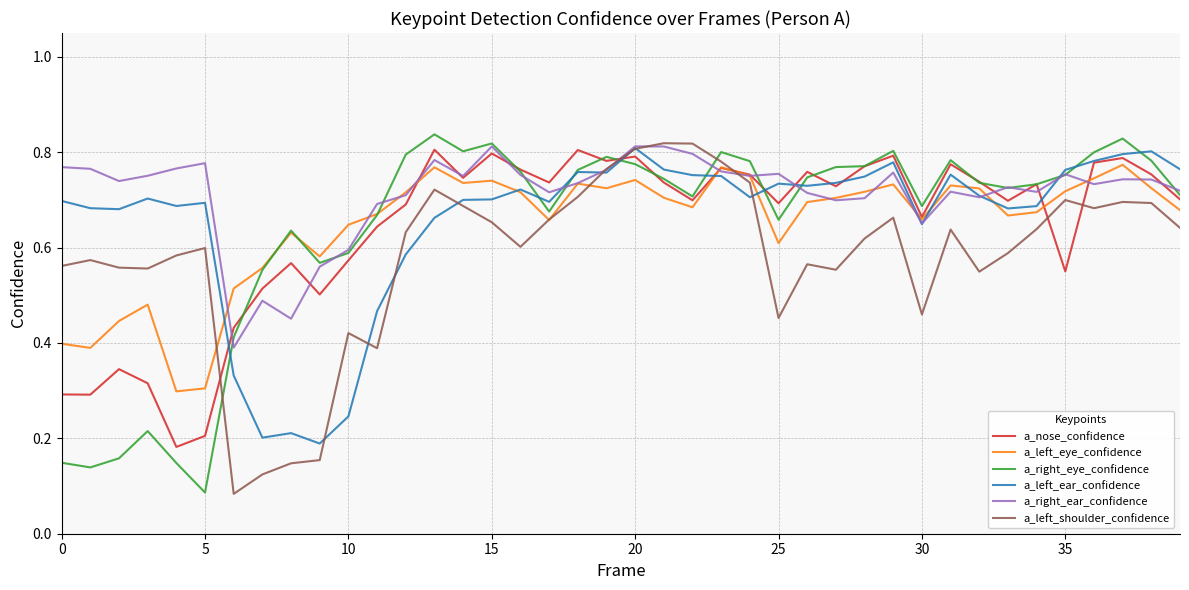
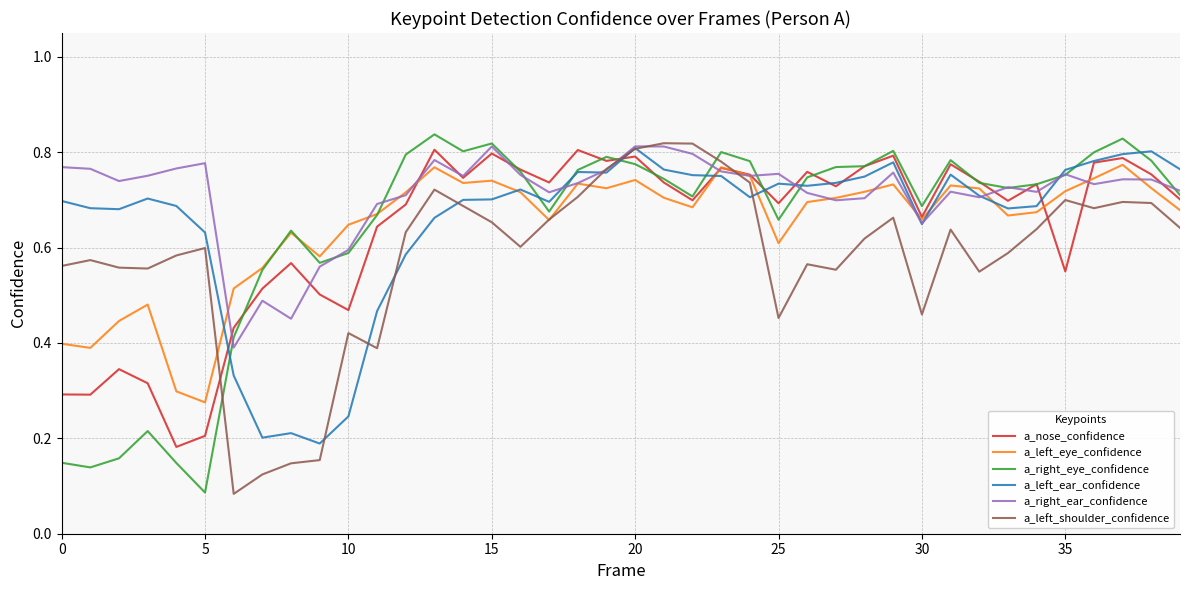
  {
    "a_nose_confidence": {
      "0": 0.29,
      "5": 0.21,
-     "10": 0.57,
+     "10": 0.47,
      "15": 0.80,
      "20": 0.79,
      "25": 0.69,
      "35": 0.55
    },
    "a_left_eye_confidence": {
      "0": 0.40,
-     "5": 0.30,
+     "5": 0.28,
      "10": 0.65,
      "15": 0.74,
      "20": 0.74,
      "25": 0.61,
      "35": 0.72
    },
    "a_right_eye_confidence": {
      "0": 0.15,
      "5": 0.09,
      "10": 0.59,
      "15": 0.82,
      "20": 0.78,
      "25": 0.66,
      "30": 0.69
    },
    "a_left_ear_confidence": {
      "0": 0.70,
-     "5": 0.69,
+     "5": 0.63,
      "10": 0.25,
      "15": 0.70,
      "25": 0.73,
      "35": 0.76
    },
    "a_right_ear_confidence": {
      "0": 0.77,
      "5": 0.78,
      "10": 0.60,
      "15": 0.81,
      "25": 0.75
    },
    "a_left_shoulder_confidence": {
      "0": 0.56,
      "5": 0.60,
      "10": 0.42,
      "15": 0.65,
      "25": 0.45,
      "30": 0.46,
      "35": 0.70
    }
  }
